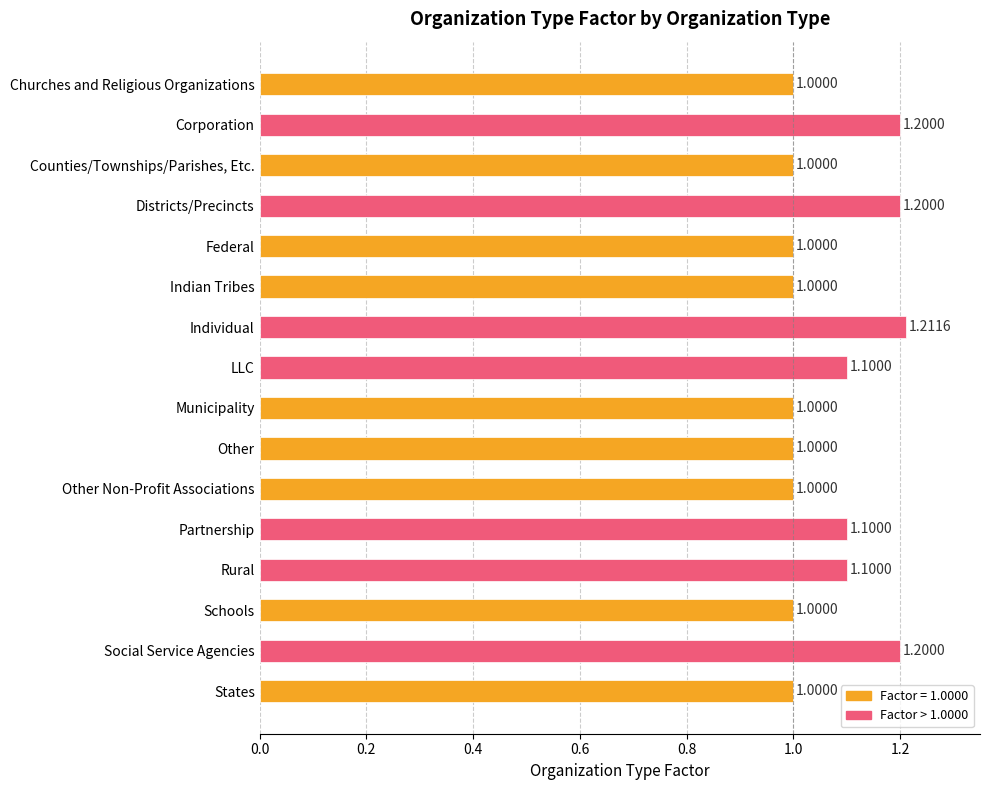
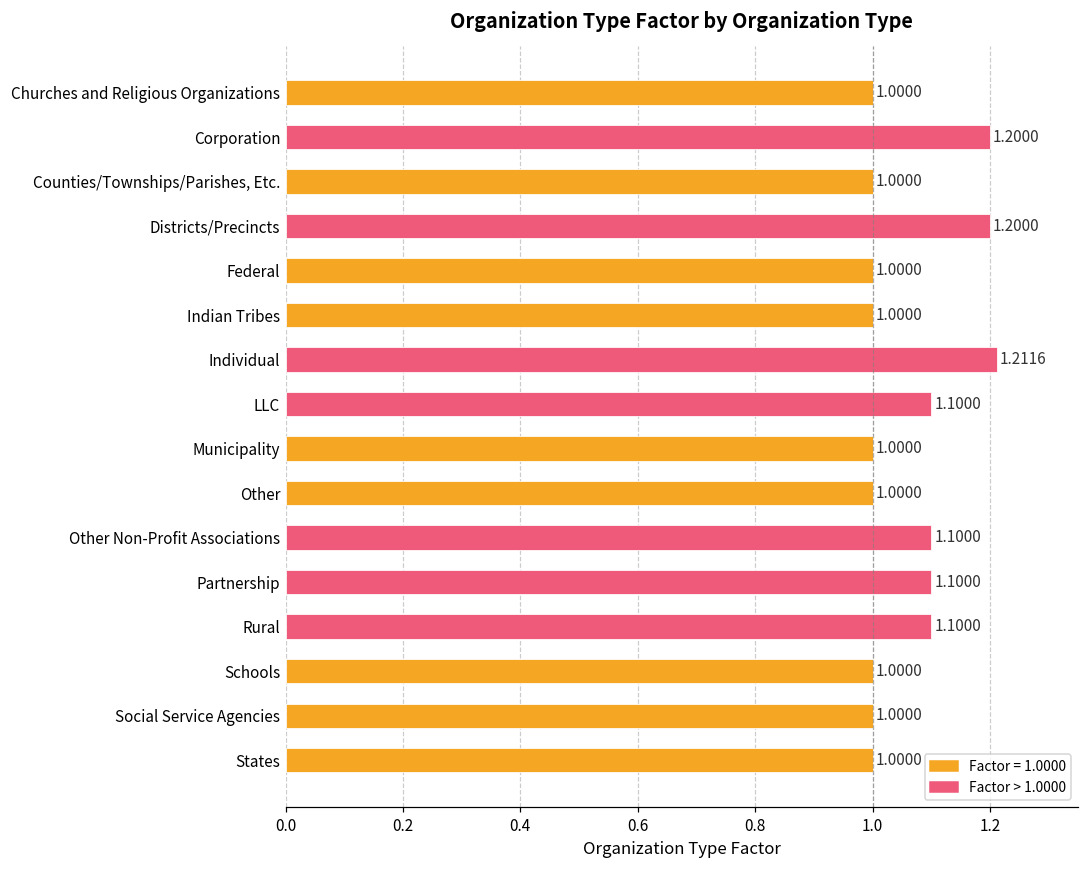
  {
    "Churches and Religious Organizations": 1.0000,
    "Corporation": 1.2000,
    "Counties/Townships/Parishes, Etc.": 1.0000,
    "Districts/Precincts": 1.2000,
    "Federal": 1.0000,
    "Indian Tribes": 1.0000,
    "Individual": 1.2116,
    "LLC": 1.1000,
    "Municipality": 1.0000,
    "Other": 1.0000,
-   "Other Non-Profit Associations": 1.0000,
+   "Other Non-Profit Associations": 1.1000,
    "Partnership": 1.1000,
    "Rural": 1.1000,
    "Schools": 1.0000,
-   "Social Service Agencies": 1.2000,
+   "Social Service Agencies": 1.0000,
    "States": 1.0000
  }
